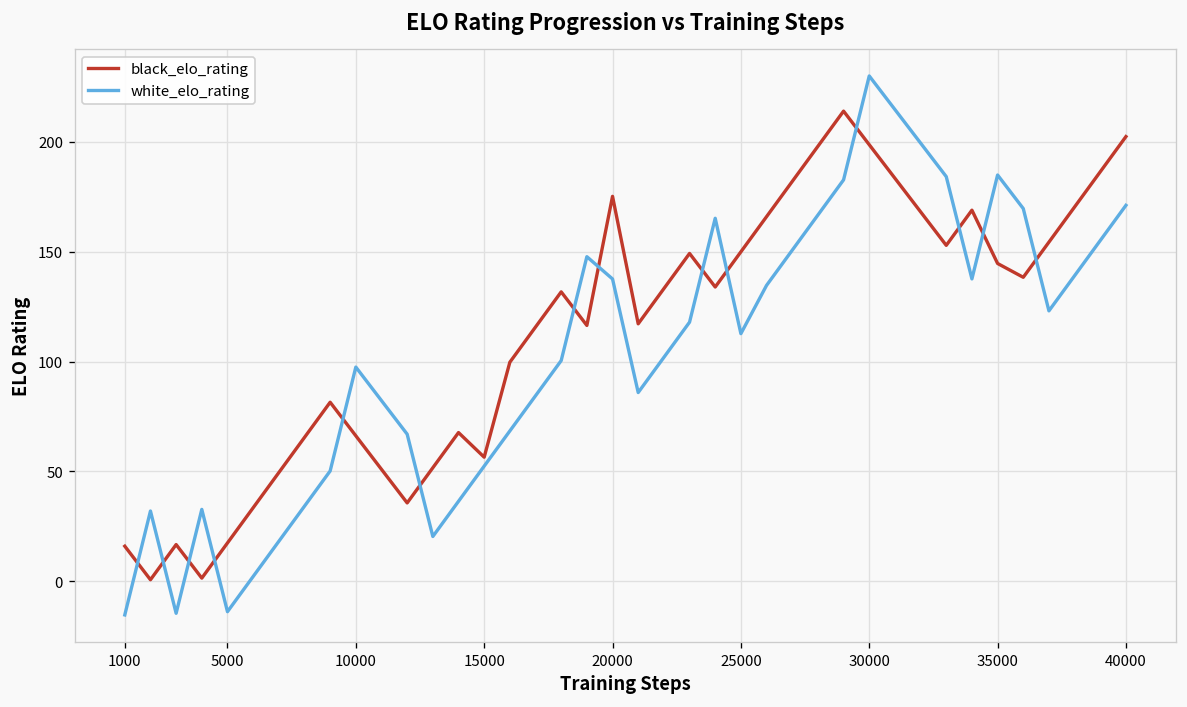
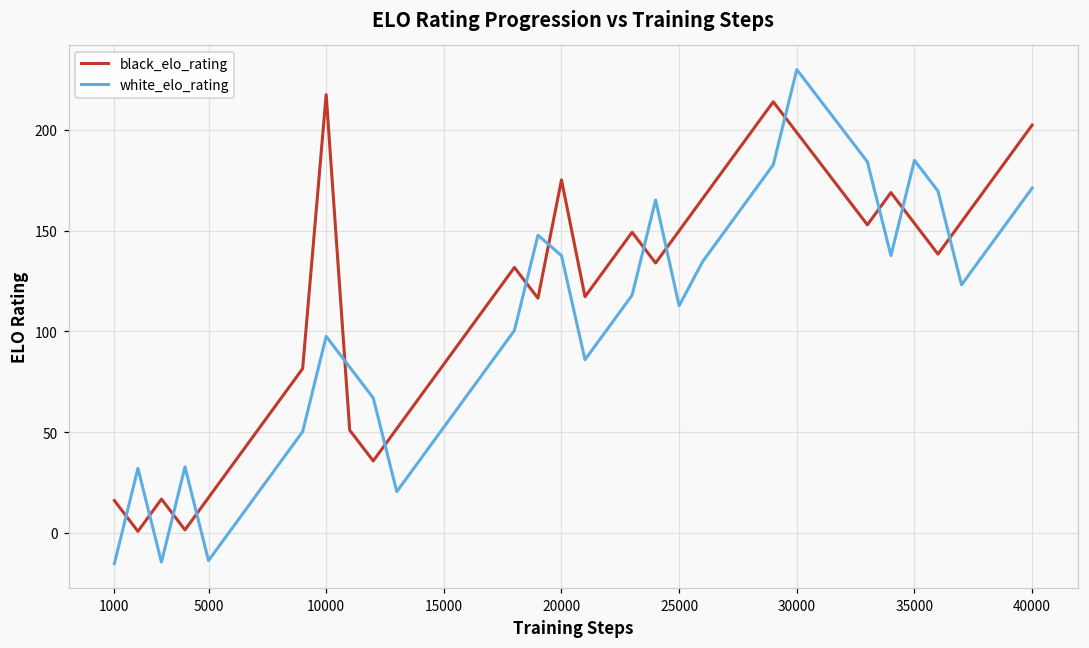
  {
    "black_elo_rating": {
      "1000": 16,
      "5000": 17,
-     "10000": 66,
-     "15000": 56,
+     "10000": 217,
+     "15000": 84,
      "20000": 175,
      "25000": 150,
      "30000": 199,
-     "35000": 145,
+     "35000": 154,
      "40000": 202
    },
    "white_elo_rating": {
      "1000": -15,
      "5000": -14,
      "10000": 97,
      "15000": 52,
      "20000": 138,
      "25000": 113,
      "30000": 230,
      "35000": 185,
      "40000": 171
    }
  }
